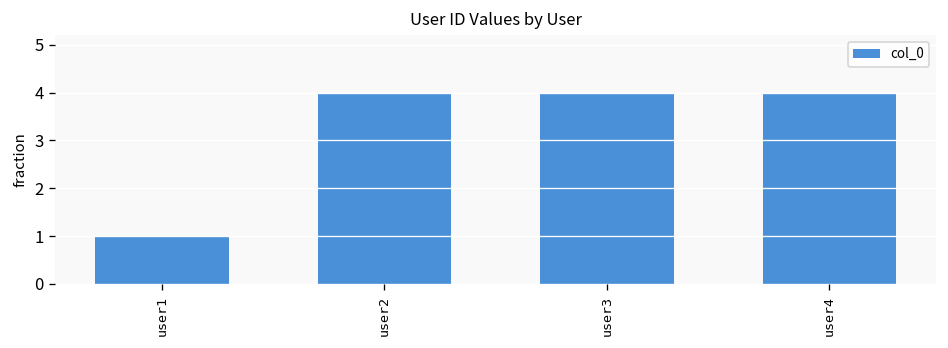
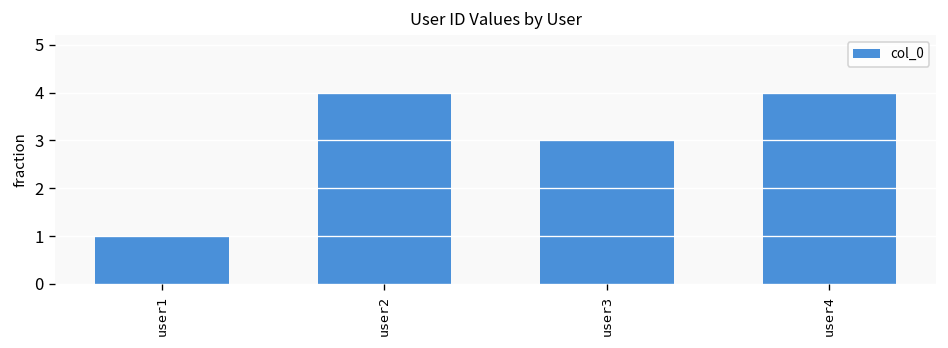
  {
    "user1": 1,
    "user2": 4,
-   "user3": 4,
+   "user3": 3,
    "user4": 4
  }
